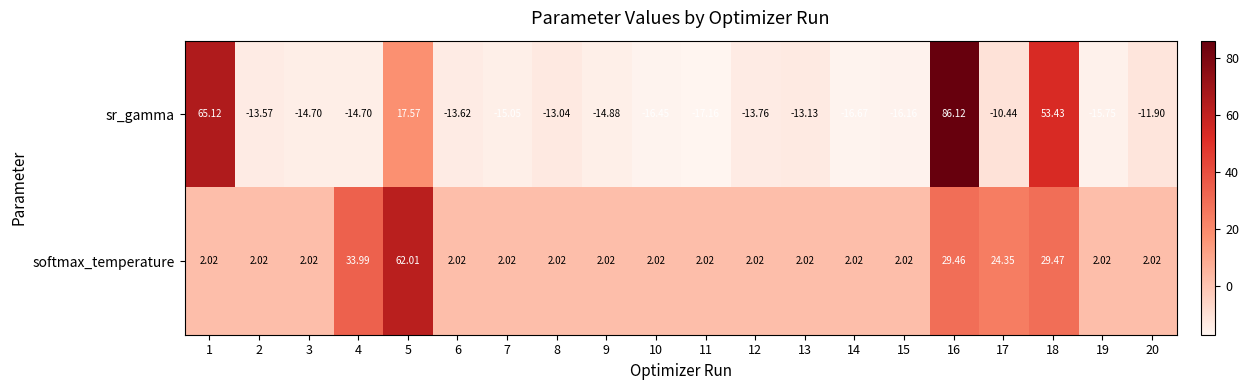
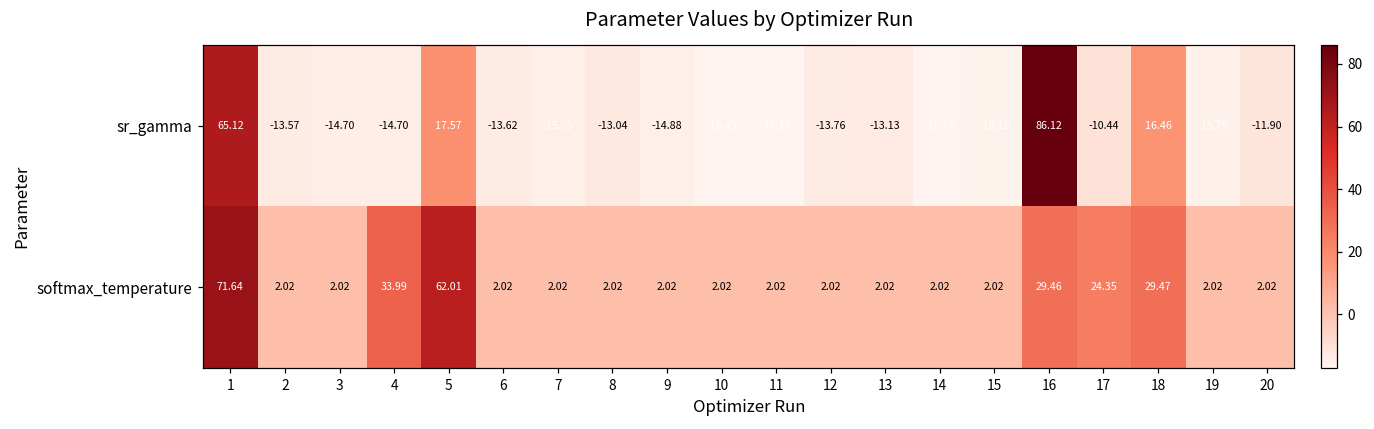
  {
    "sr_gamma": {
      "1": 65.12,
      "2": -13.57,
      "3": -14.70,
      "4": -14.70,
      "5": 17.57,
      "6": -13.62,
      "8": -13.04,
      "9": -14.88,
      "12": -13.76,
      "13": -13.13,
      "16": 86.12,
      "17": -10.44,
-     "18": 53.43,
+     "18": 16.46,
      "20": -11.90
    },
    "softmax_temperature": {
-     "1": 2.02,
+     "1": 71.64,
      "2": 2.02,
      "3": 2.02,
      "4": 33.99,
      "5": 62.01,
      "6": 2.02,
      "7": 2.02,
      "8": 2.02,
      "9": 2.02,
      "10": 2.02,
      "11": 2.02,
      "12": 2.02,
      "13": 2.02,
      "14": 2.02,
      "15": 2.02,
      "16": 29.46,
      "17": 24.35,
      "18": 29.47,
      "19": 2.02,
      "20": 2.02
    }
  }
